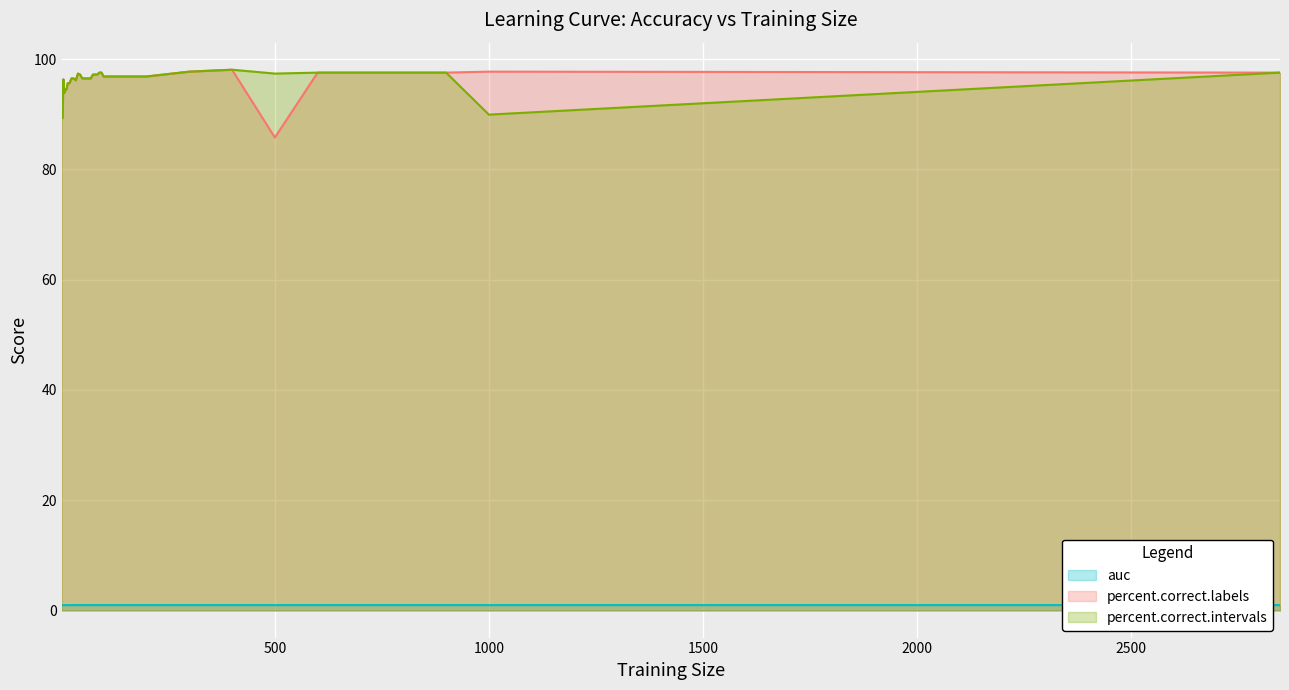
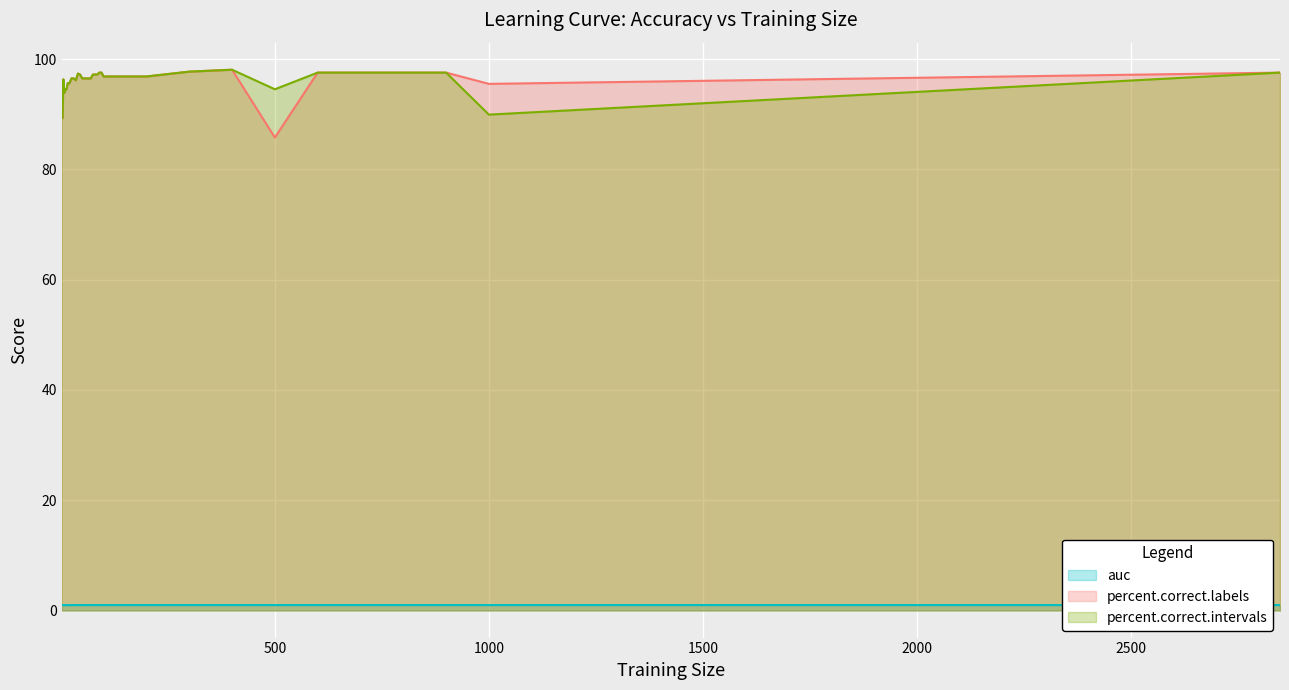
  {
    "auc": {
      "500": 1,
      "1000": 1
    },
    "percent.correct.labels": {
      "500": 86,
-     "1000": 98
+     "1000": 96
    },
    "percent.correct.intervals": {
-     "500": 97,
+     "500": 95,
      "1000": 90
    }
  }
